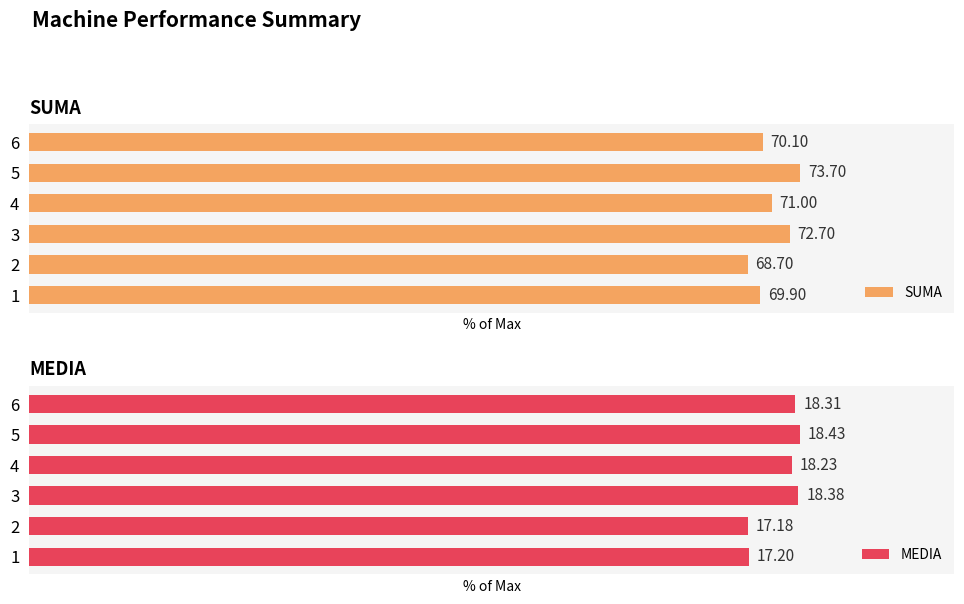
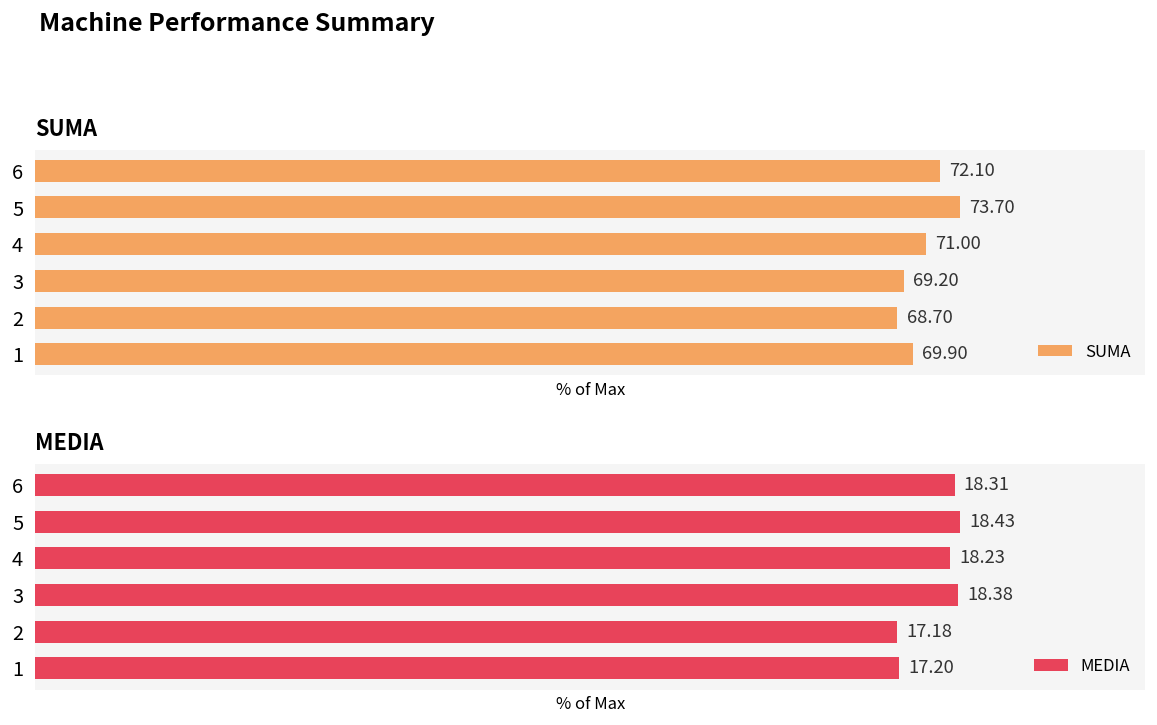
  {
    "SUMA": {
-     "6": 70.10,
-     "3": 72.70
+     "6": 72.10,
+     "3": 69.20
    }
  }
